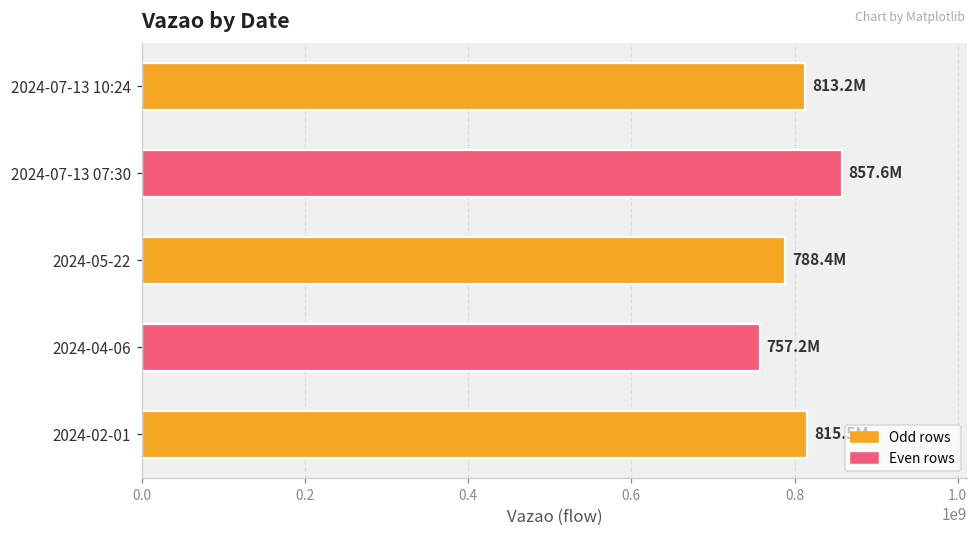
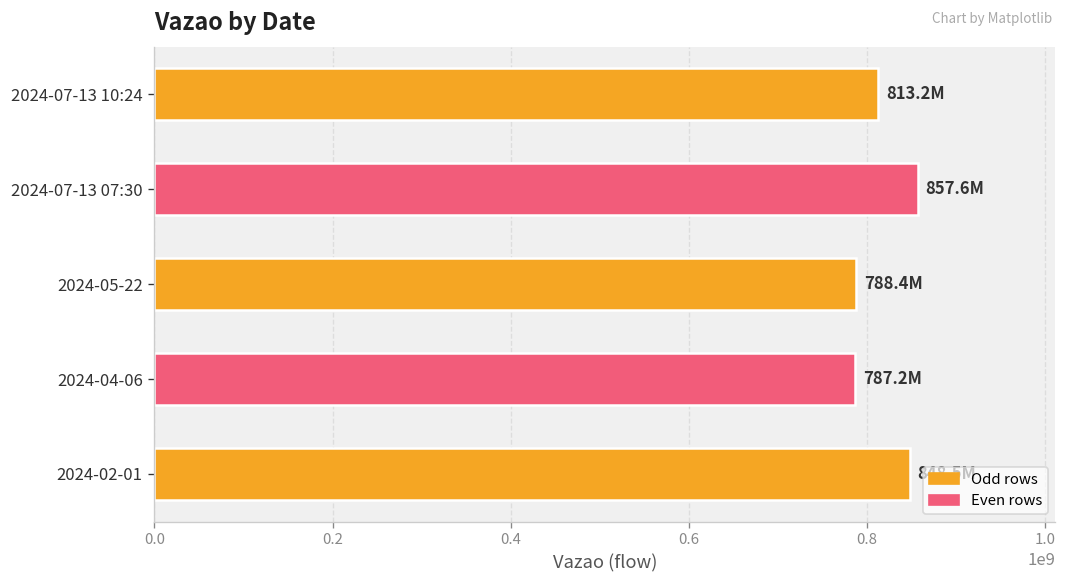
  {
    "2024-07-13 10:24": "813.2M",
    "2024-07-13 07:30": "857.6M",
    "2024-05-22": "788.4M",
-   "2024-04-06": "757.2M",
-   "2024-02-01": "820000000"
+   "2024-04-06": "787.2M",
+   "2024-02-01": "850000000"
  }
